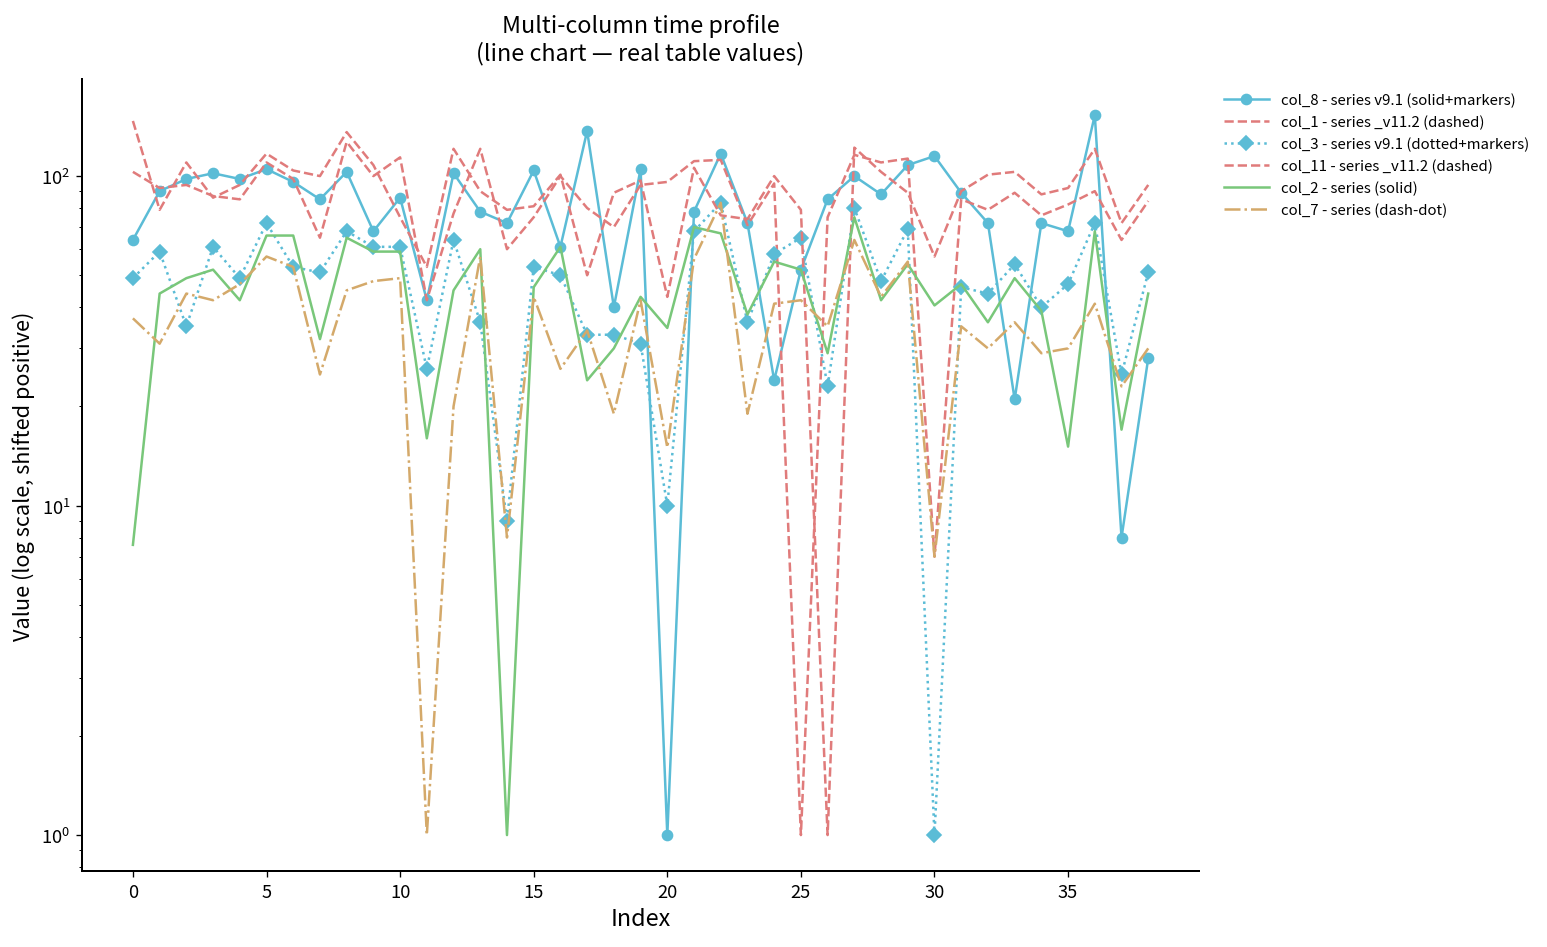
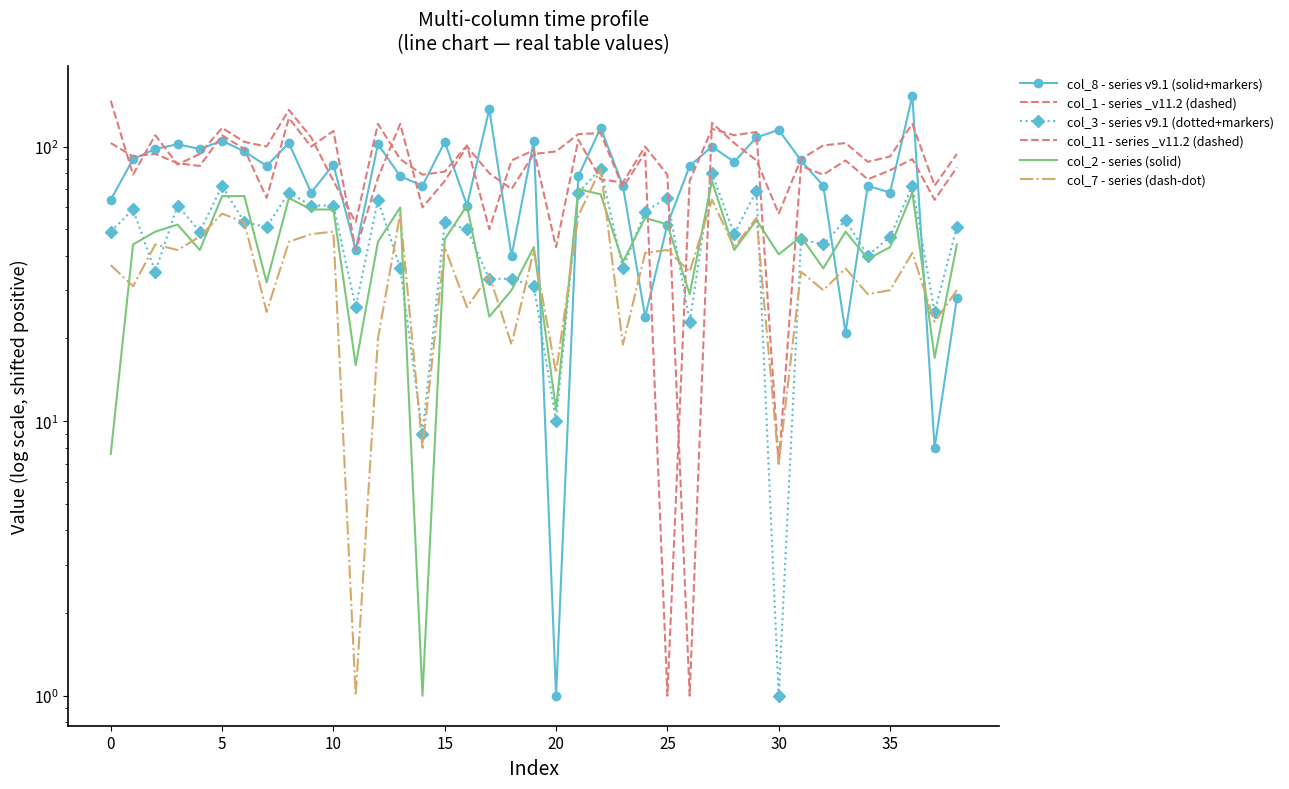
  {
    "col_2 - series (solid)": {
      "0": 7.6,
      "5": 66,
      "10": 59,
      "15": 46,
-     "20": 35,
+     "20": 11.0,
      "30": 41,
-     "35": 15
+     "35": 43
    }
  }
